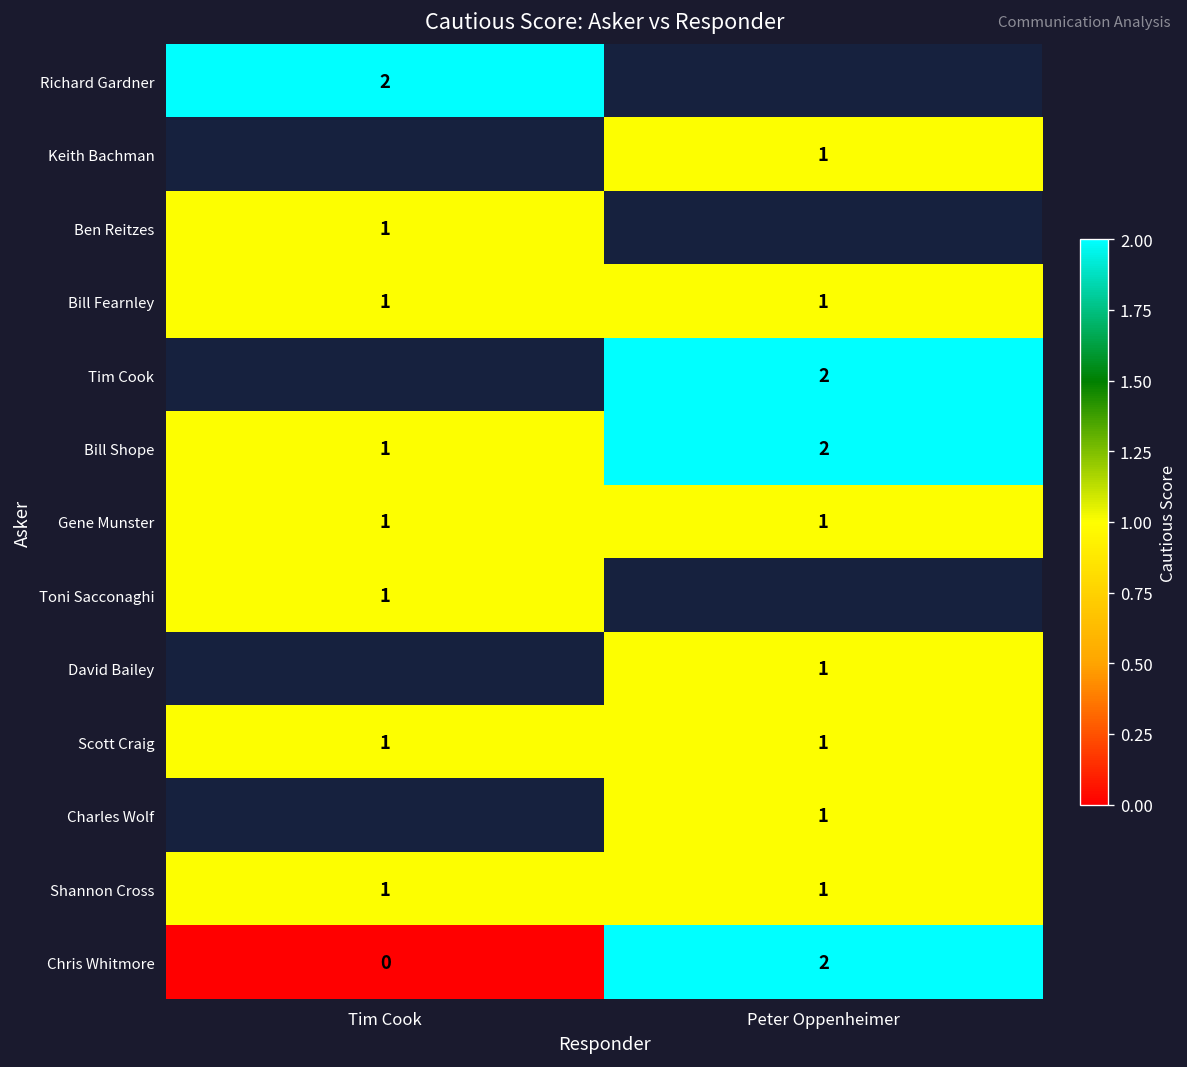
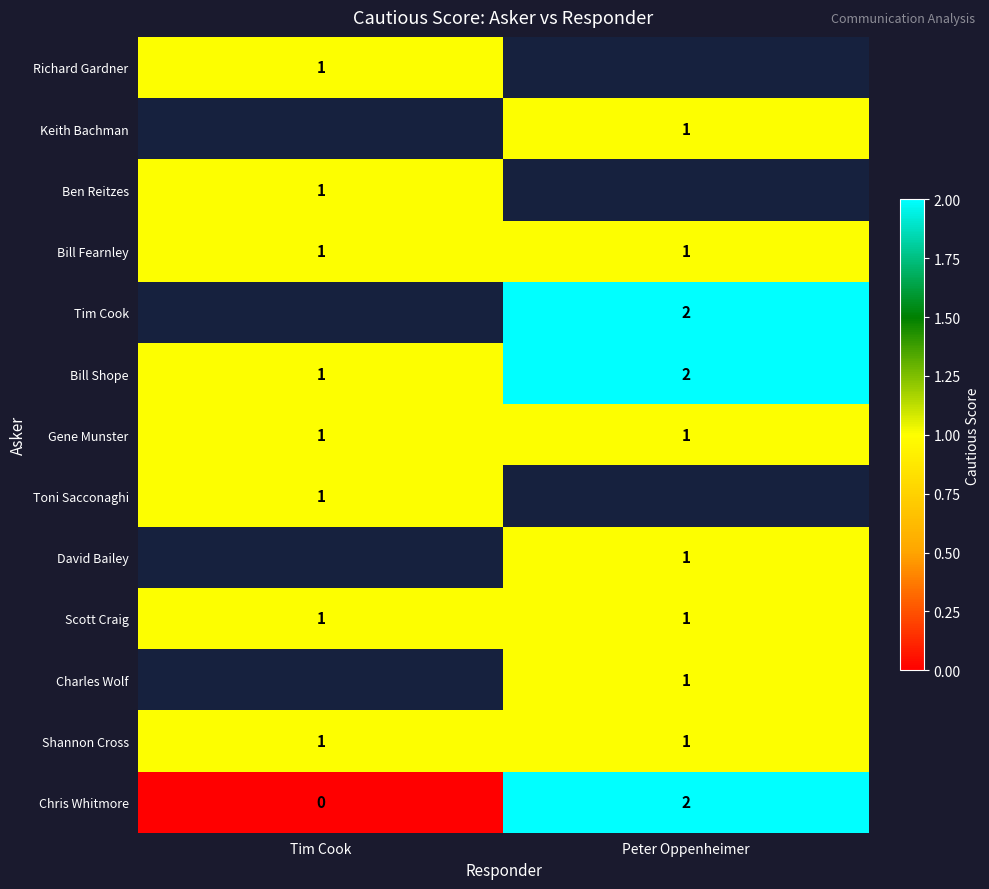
  {
    "Richard Gardner": {
-     "Tim Cook": 2
+     "Tim Cook": 1
    },
    "Keith Bachman": {
      "Peter Oppenheimer": 1
    },
    "Ben Reitzes": {
      "Tim Cook": 1
    },
    "Bill Fearnley": {
      "Tim Cook": 1,
      "Peter Oppenheimer": 1
    },
    "Tim Cook": {
      "Peter Oppenheimer": 2
    },
    "Bill Shope": {
      "Tim Cook": 1,
      "Peter Oppenheimer": 2
    },
    "Gene Munster": {
      "Tim Cook": 1,
      "Peter Oppenheimer": 1
    },
    "Toni Sacconaghi": {
      "Tim Cook": 1
    },
    "David Bailey": {
      "Peter Oppenheimer": 1
    },
    "Scott Craig": {
      "Tim Cook": 1,
      "Peter Oppenheimer": 1
    },
    "Charles Wolf": {
      "Peter Oppenheimer": 1
    },
    "Shannon Cross": {
      "Tim Cook": 1,
      "Peter Oppenheimer": 1
    },
    "Chris Whitmore": {
      "Tim Cook": 0,
      "Peter Oppenheimer": 2
    }
  }
